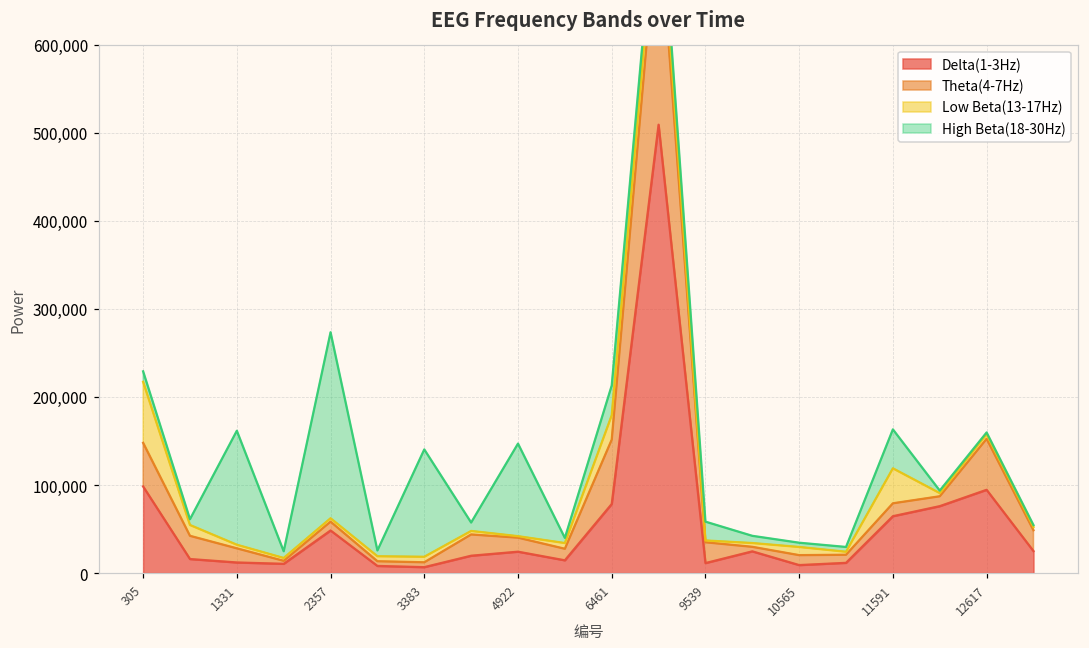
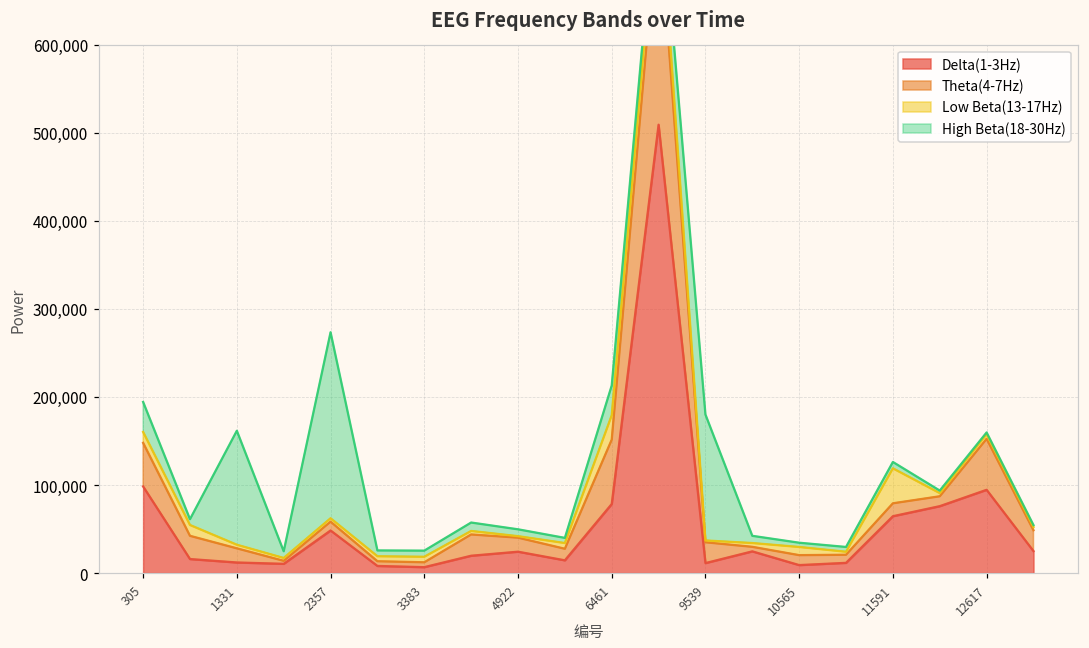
  {
    "Low Beta(13-17Hz)": {
-     "305": "70,000",
+     "305": "10,000",
      "1331": "0",
      "2357": "0",
      "3383": "10,000",
      "6461": "30,000",
      "10565": "10,000",
      "11591": "40,000"
    },
    "High Beta(18-30Hz)": {
-     "305": "10,000",
+     "305": "30,000",
      "1331": "130,000",
      "2357": "210,000",
-     "3383": "120,000",
-     "4922": "110,000",
+     "3383": "10,000",
+     "4922": "10,000",
      "6461": "30,000",
-     "9539": "20,000",
+     "9539": "140,000",
      "10565": "0",
-     "11591": "40,000"
+     "11591": "10,000"
    }
  }
